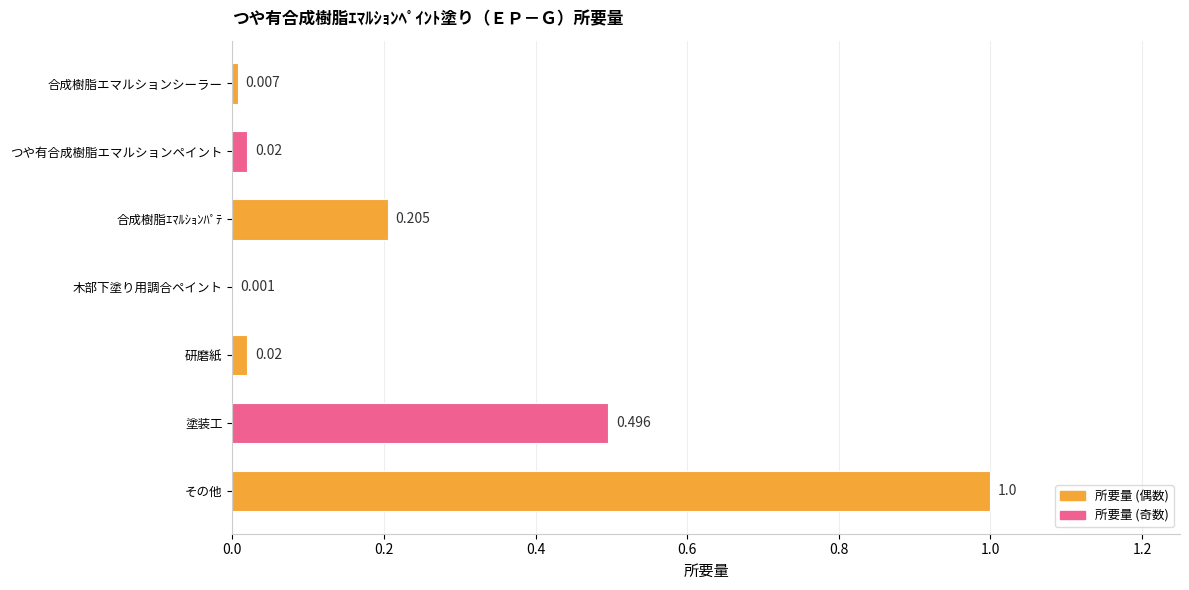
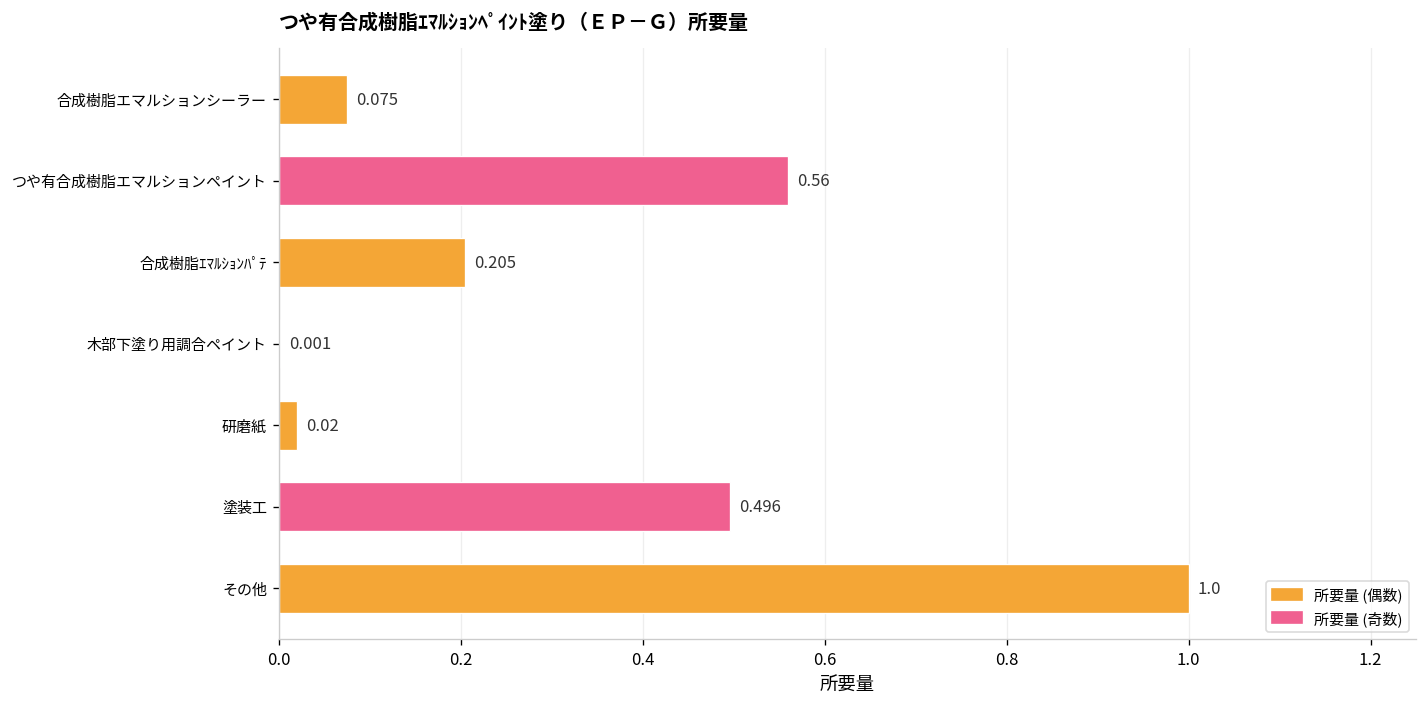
  {
-   "合成樹脂エマルションシーラー": 0.007,
-   "つや有合成樹脂エマルションペイント": 0.02,
+   "合成樹脂エマルションシーラー": 0.075,
+   "つや有合成樹脂エマルションペイント": 0.56,
    "合成樹脂ｴﾏﾙｼｮﾝﾊﾟﾃ": 0.205,
    "木部下塗り用調合ペイント": 0.001,
    "研磨紙": 0.02,
    "塗装工": 0.496,
    "その他": 1.0
  }
